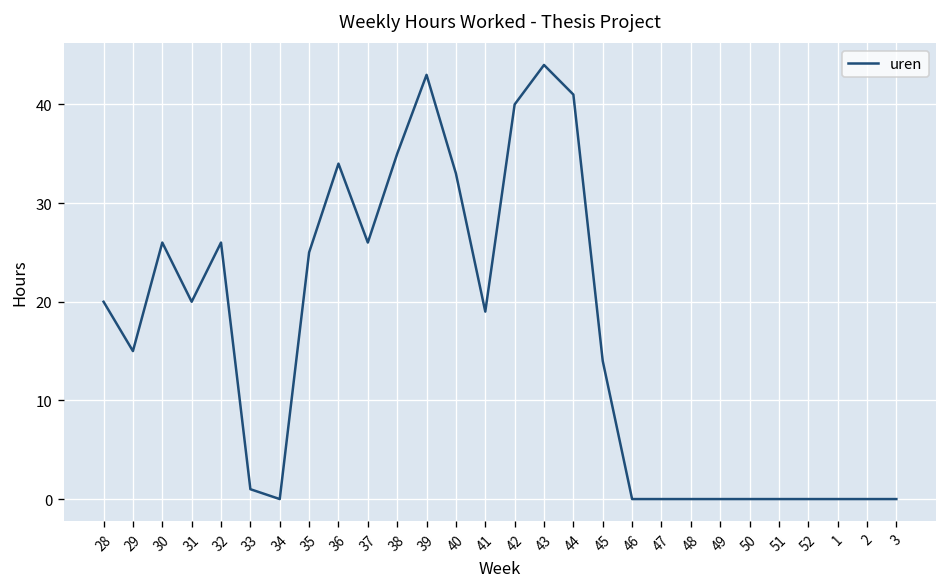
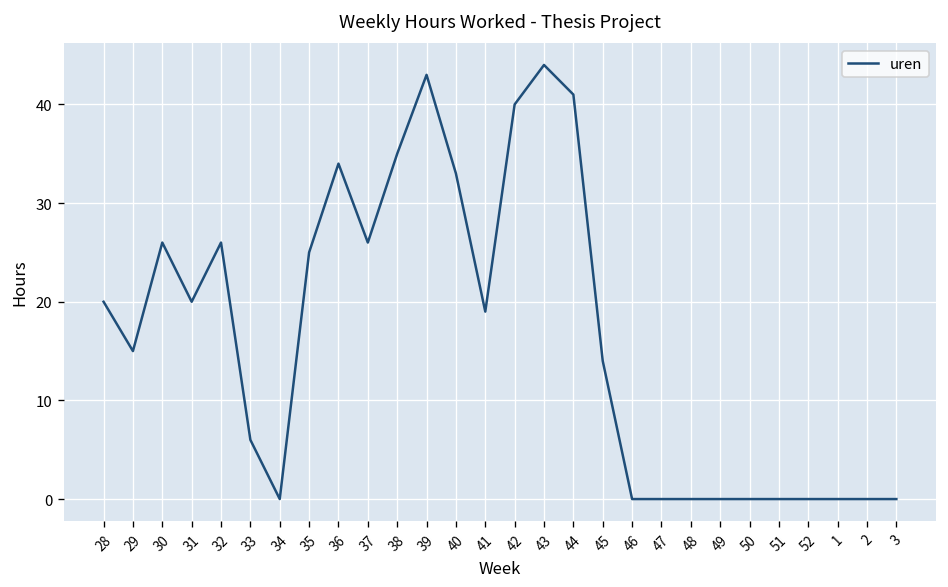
  {
    "28": 20,
    "29": 15,
    "30": 26,
    "31": 20,
    "32": 26,
-   "33": 1,
+   "33": 6,
    "34": 0,
    "35": 25,
    "36": 34,
    "37": 26,
    "38": 35,
    "39": 43,
    "40": 33,
    "41": 19,
    "42": 40,
    "43": 44,
    "44": 41,
    "45": 14,
    "46": 0,
    "47": 0,
    "48": 0,
    "49": 0,
    "50": 0,
    "51": 0,
    "52": 0,
    "1": 0,
    "2": 0,
    "3": 0
  }
